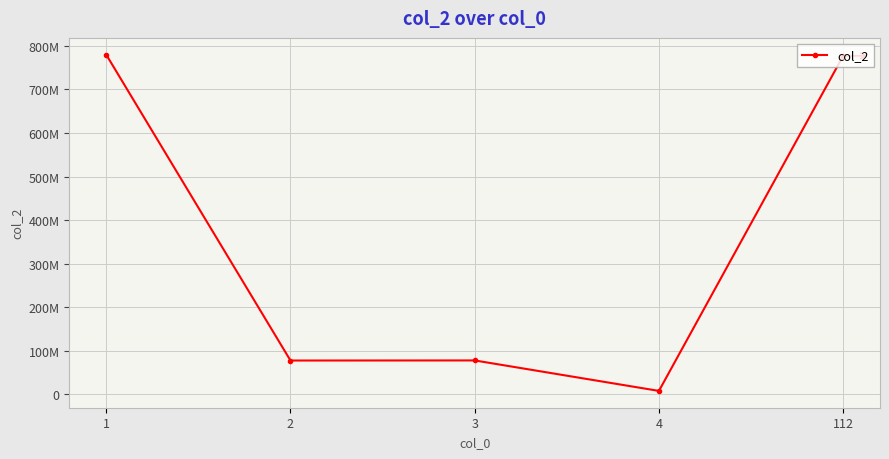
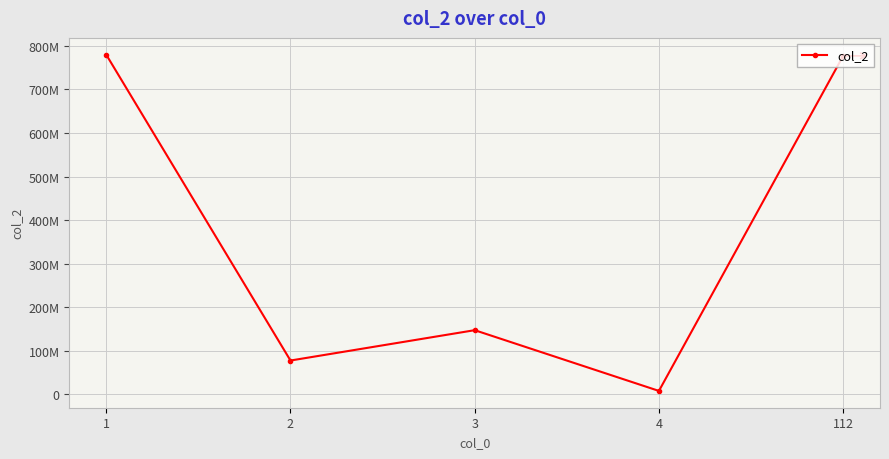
  {
    "1": 780000000,
    "2": 80000000,
-   "3": 80000000,
+   "3": 150000000,
    "4": 10000000
  }
